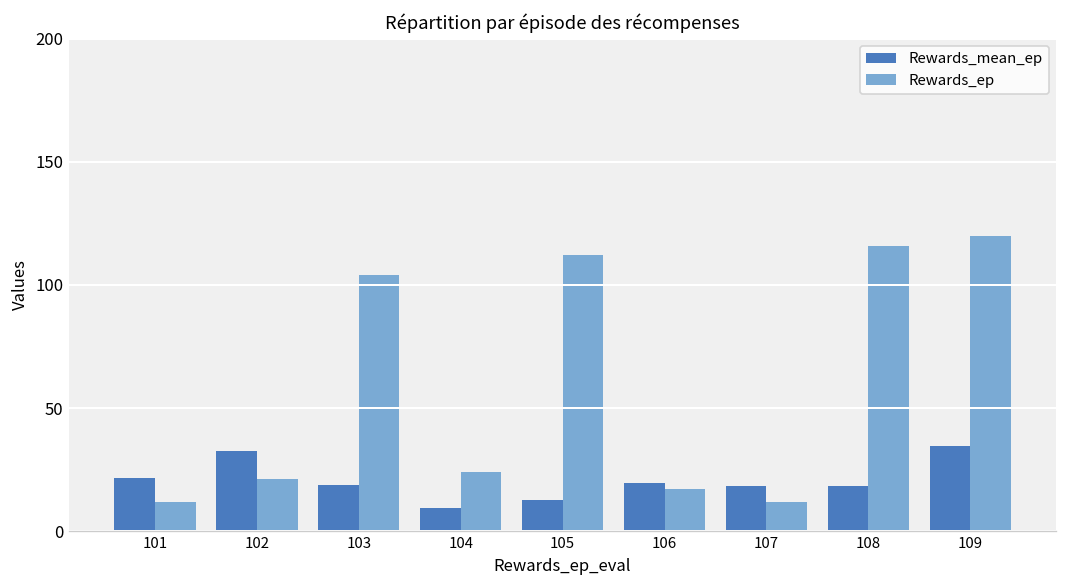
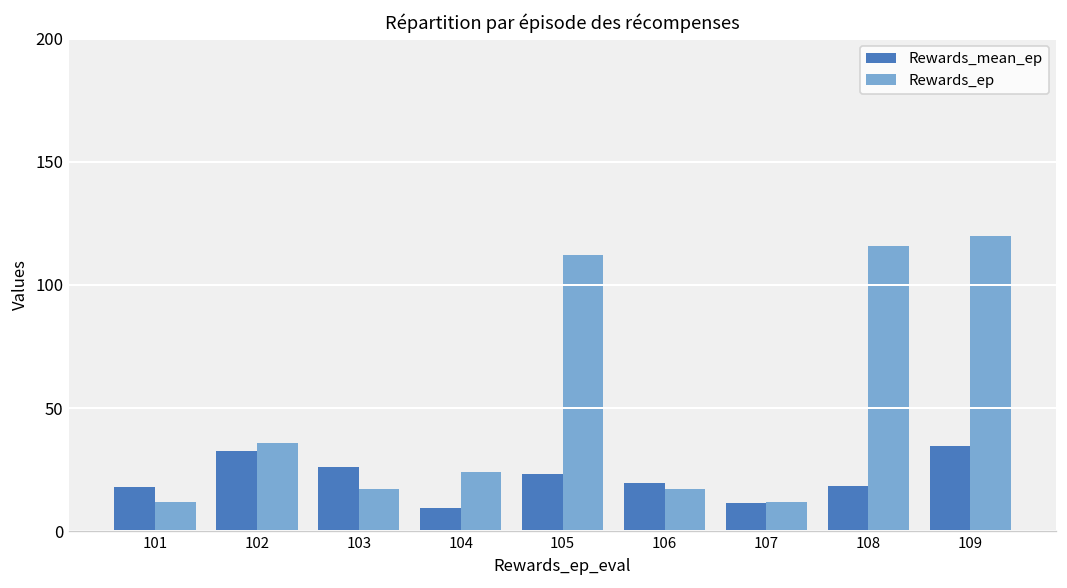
  {
    "Rewards_mean_ep": {
-     "101": 22,
+     "101": 18,
      "102": 33,
-     "103": 19,
+     "103": 26,
      "104": 9,
-     "105": 13,
+     "105": 23,
      "106": 20,
-     "107": 18,
+     "107": 11,
      "108": 19,
      "109": 35
    },
    "Rewards_ep": {
      "101": 12,
-     "102": 21,
-     "103": 104,
+     "102": 36,
+     "103": 17,
      "104": 24,
      "105": 112,
      "106": 17,
      "107": 12,
      "108": 116,
      "109": 120
    }
  }
